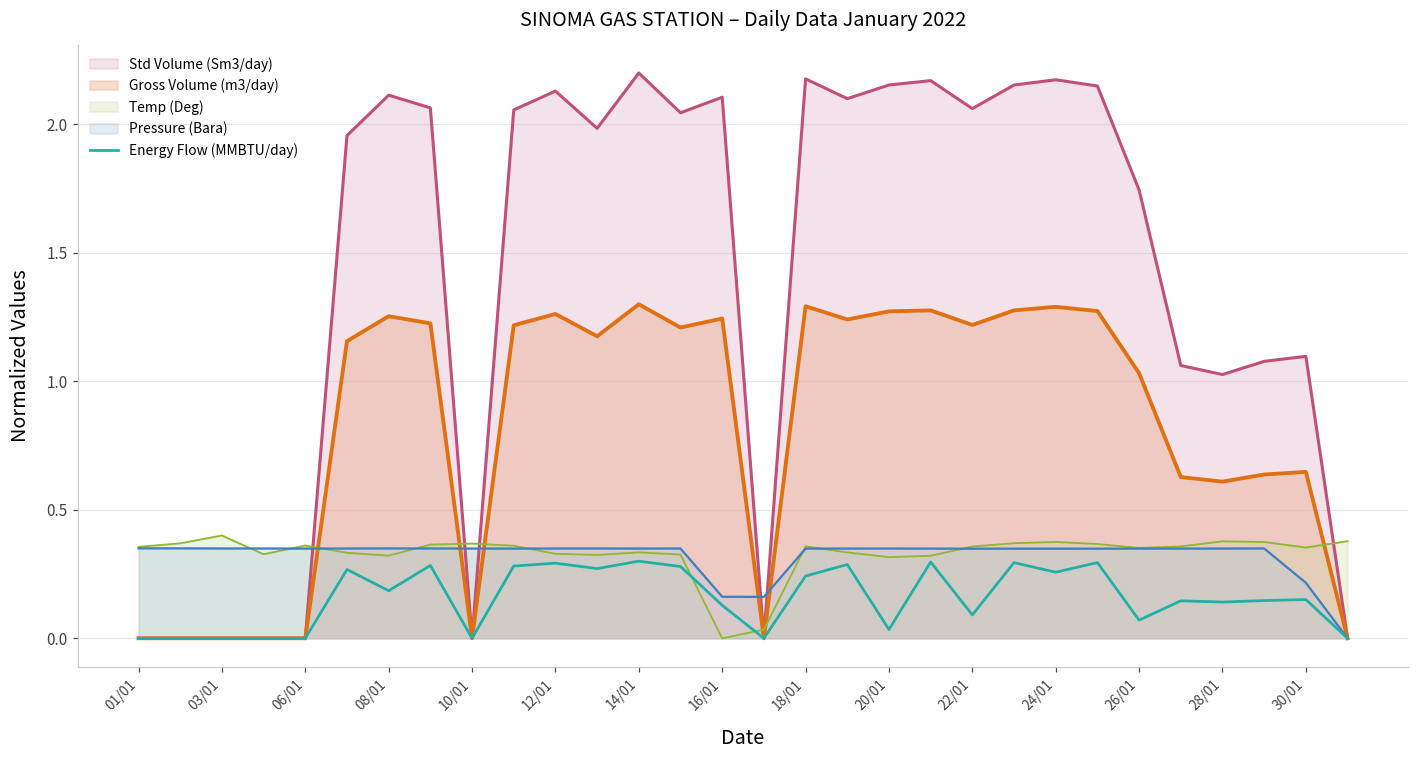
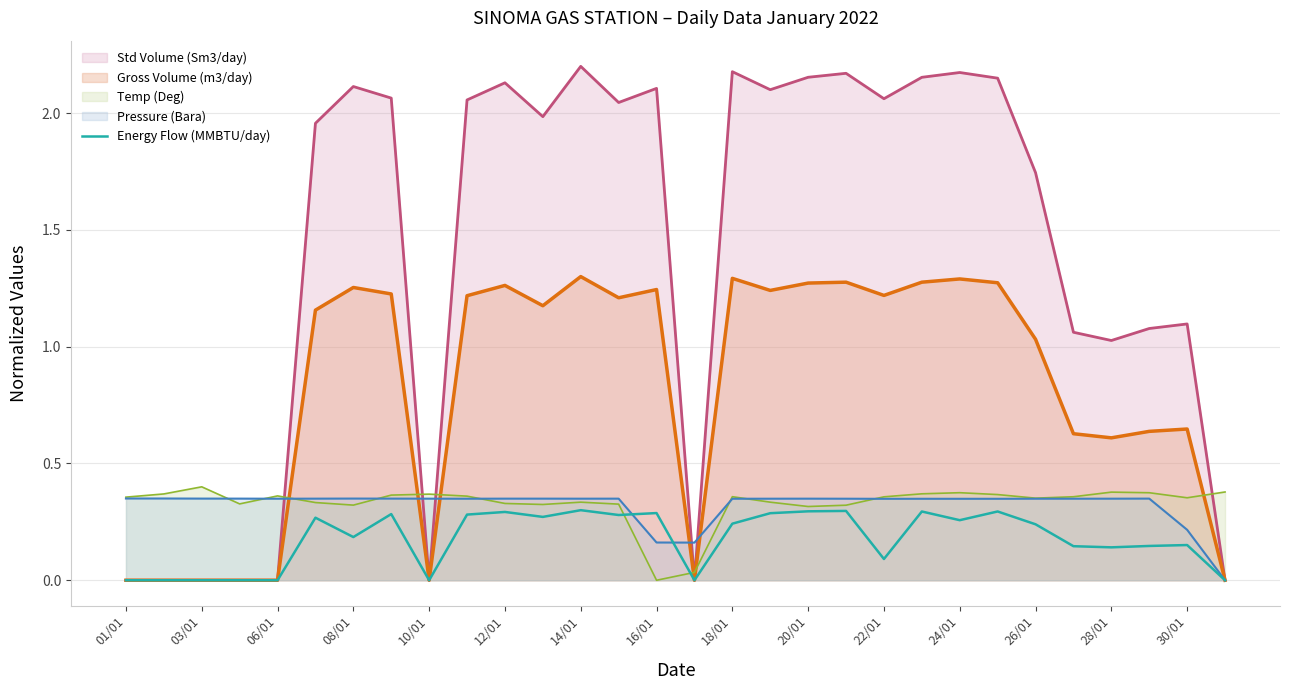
  {
    "Energy Flow (MMBTU/day)": {
      "08/01": 0.18,
      "12/01": 0.29,
      "14/01": 0.30,
-     "16/01": 0.13,
+     "16/01": 0.29,
      "18/01": 0.24,
-     "20/01": 0.03,
+     "20/01": 0.30,
      "22/01": 0.09,
      "24/01": 0.26,
-     "26/01": 0.07,
+     "26/01": 0.24,
      "28/01": 0.14,
      "30/01": 0.15
    }
  }
